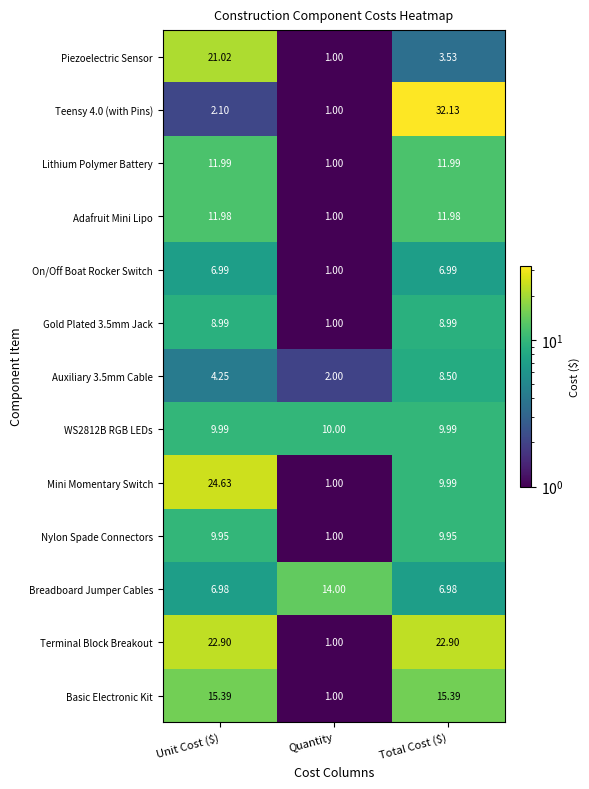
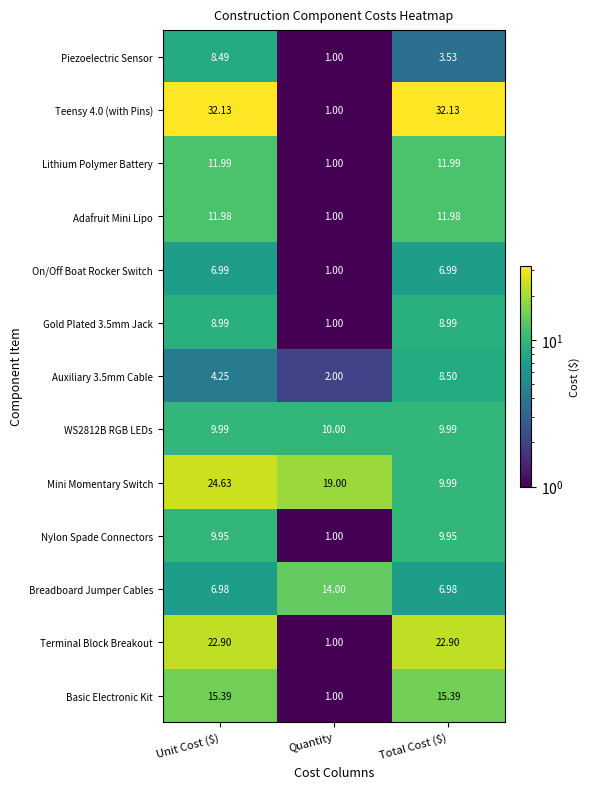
  {
    "Piezoelectric Sensor": {
-     "Unit Cost ($)": 21.02,
+     "Unit Cost ($)": 8.49,
      "Quantity": 1.00,
      "Total Cost ($)": 3.53
    },
    "Teensy 4.0 (with Pins)": {
-     "Unit Cost ($)": 2.10,
+     "Unit Cost ($)": 32.13,
      "Quantity": 1.00,
      "Total Cost ($)": 32.13
    },
    "Lithium Polymer Battery": {
      "Unit Cost ($)": 11.99,
      "Quantity": 1.00,
      "Total Cost ($)": 11.99
    },
    "Adafruit Mini Lipo": {
      "Unit Cost ($)": 11.98,
      "Quantity": 1.00,
      "Total Cost ($)": 11.98
    },
    "On/Off Boat Rocker Switch": {
      "Unit Cost ($)": 6.99,
      "Quantity": 1.00,
      "Total Cost ($)": 6.99
    },
    "Gold Plated 3.5mm Jack": {
      "Unit Cost ($)": 8.99,
      "Quantity": 1.00,
      "Total Cost ($)": 8.99
    },
    "Auxiliary 3.5mm Cable": {
      "Unit Cost ($)": 4.25,
      "Quantity": 2.00,
      "Total Cost ($)": 8.50
    },
    "WS2812B RGB LEDs": {
      "Unit Cost ($)": 9.99,
      "Quantity": 10.00,
      "Total Cost ($)": 9.99
    },
    "Mini Momentary Switch": {
      "Unit Cost ($)": 24.63,
-     "Quantity": 1.00,
+     "Quantity": 19.00,
      "Total Cost ($)": 9.99
    },
    "Nylon Spade Connectors": {
      "Unit Cost ($)": 9.95,
      "Quantity": 1.00,
      "Total Cost ($)": 9.95
    },
    "Breadboard Jumper Cables": {
      "Unit Cost ($)": 6.98,
      "Quantity": 14.00,
      "Total Cost ($)": 6.98
    },
    "Terminal Block Breakout": {
      "Unit Cost ($)": 22.90,
      "Quantity": 1.00,
      "Total Cost ($)": 22.90
    },
    "Basic Electronic Kit": {
      "Unit Cost ($)": 15.39,
      "Quantity": 1.00,
      "Total Cost ($)": 15.39
    }
  }
